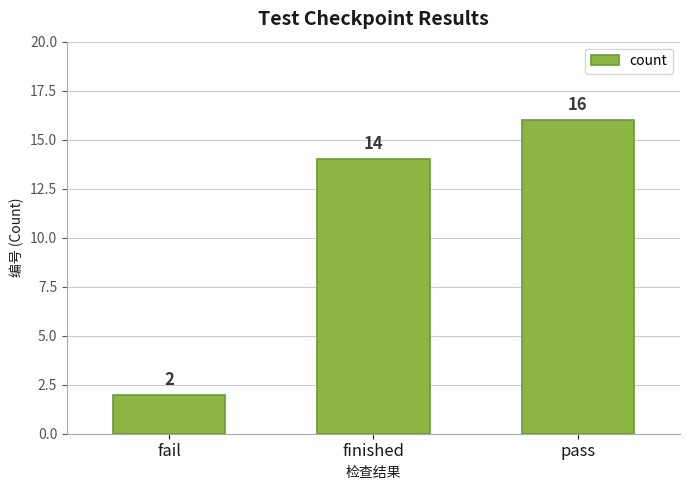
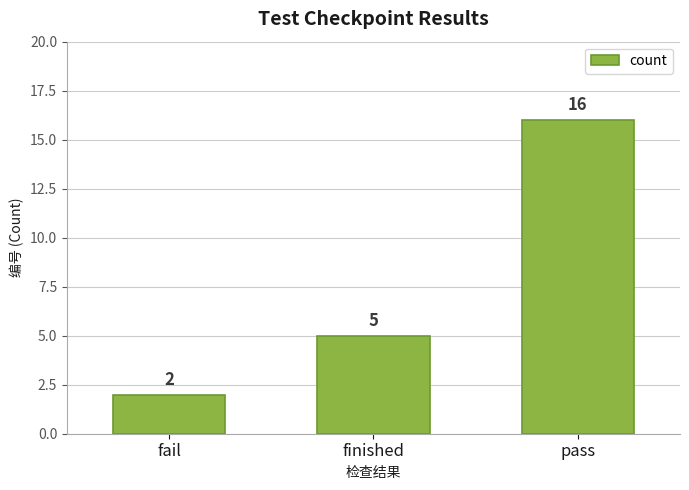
  {
    "fail": 2,
-   "finished": 14,
+   "finished": 5,
    "pass": 16
  }
